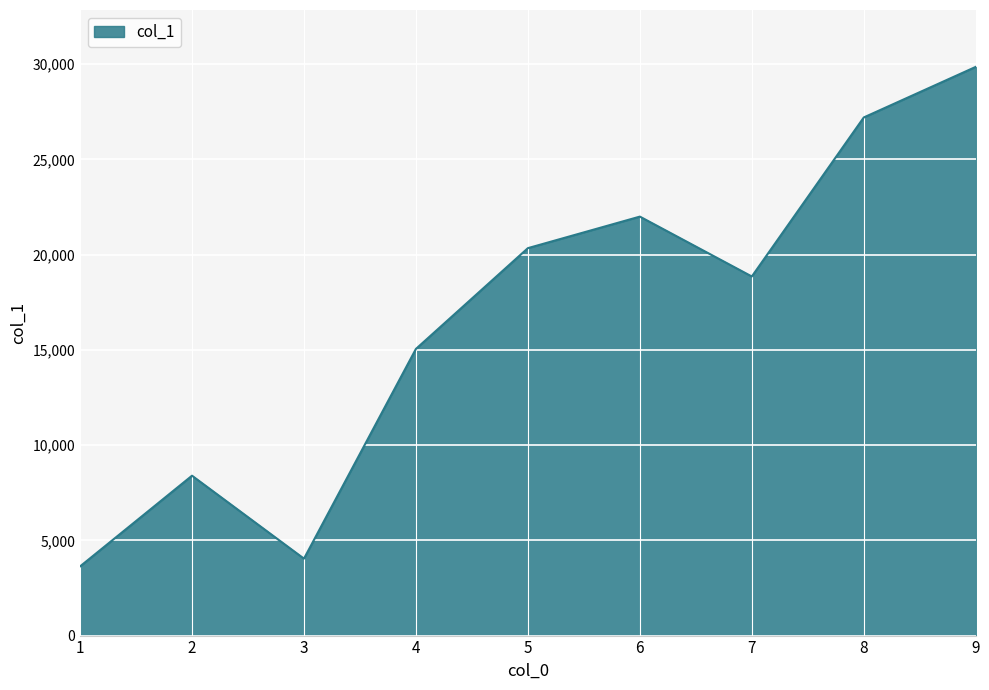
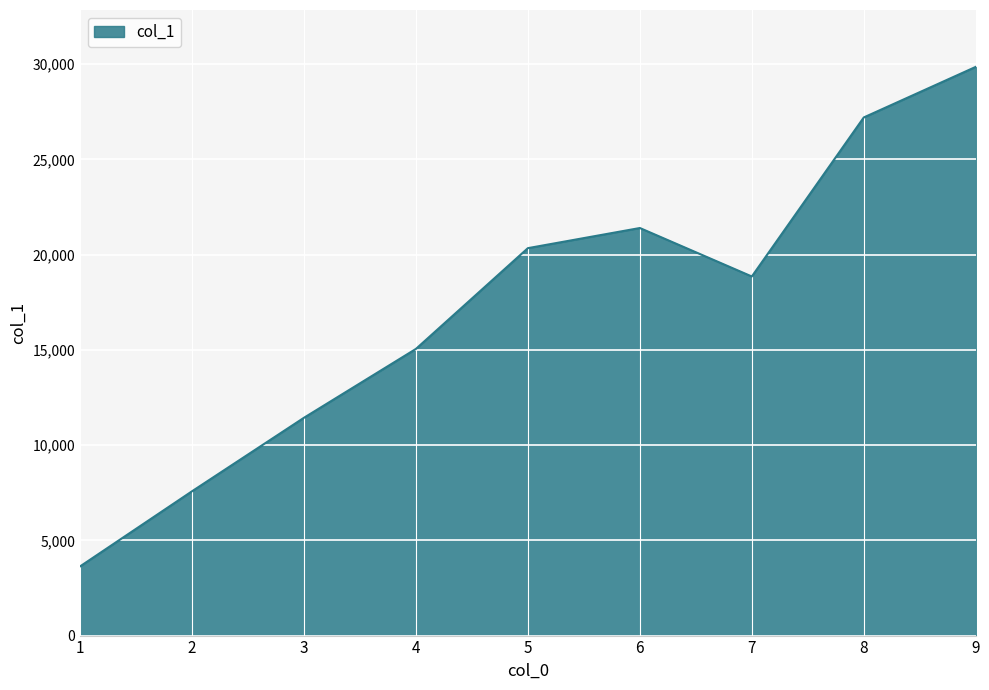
  {
    "1": "3,600",
-   "2": "8,400",
-   "3": "4,000",
+   "2": "7,600",
+   "3": "11,400",
    "4": "15,100",
    "5": "20,300",
-   "6": "22,000",
+   "6": "21,400",
    "7": "18,900",
    "8": "27,200",
    "9": "29,900"
  }
